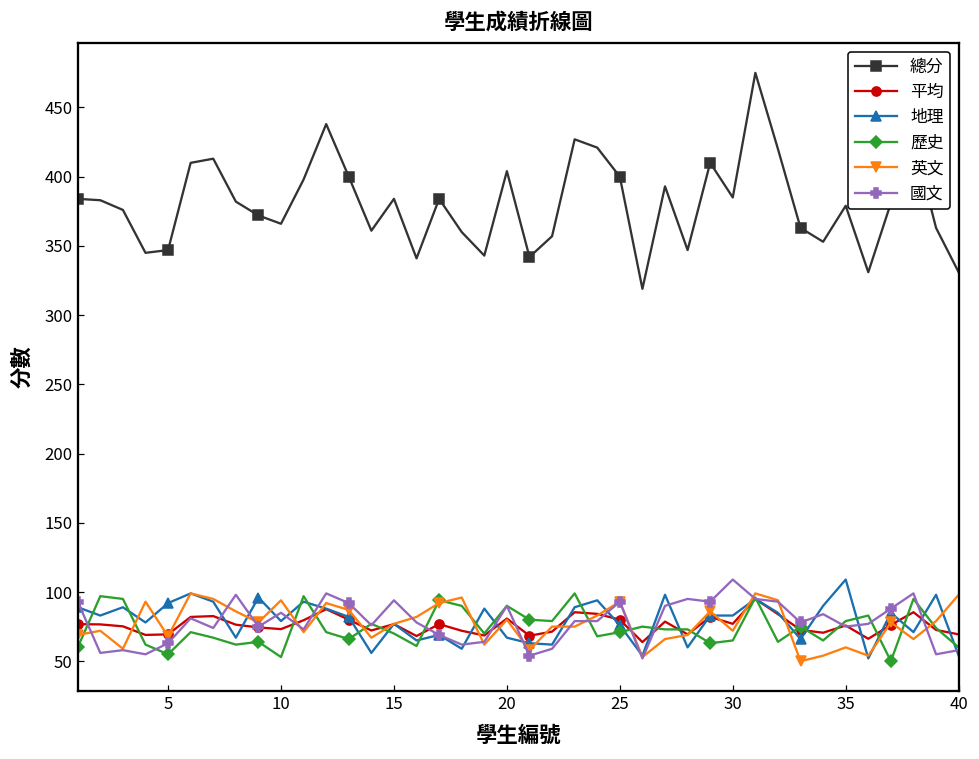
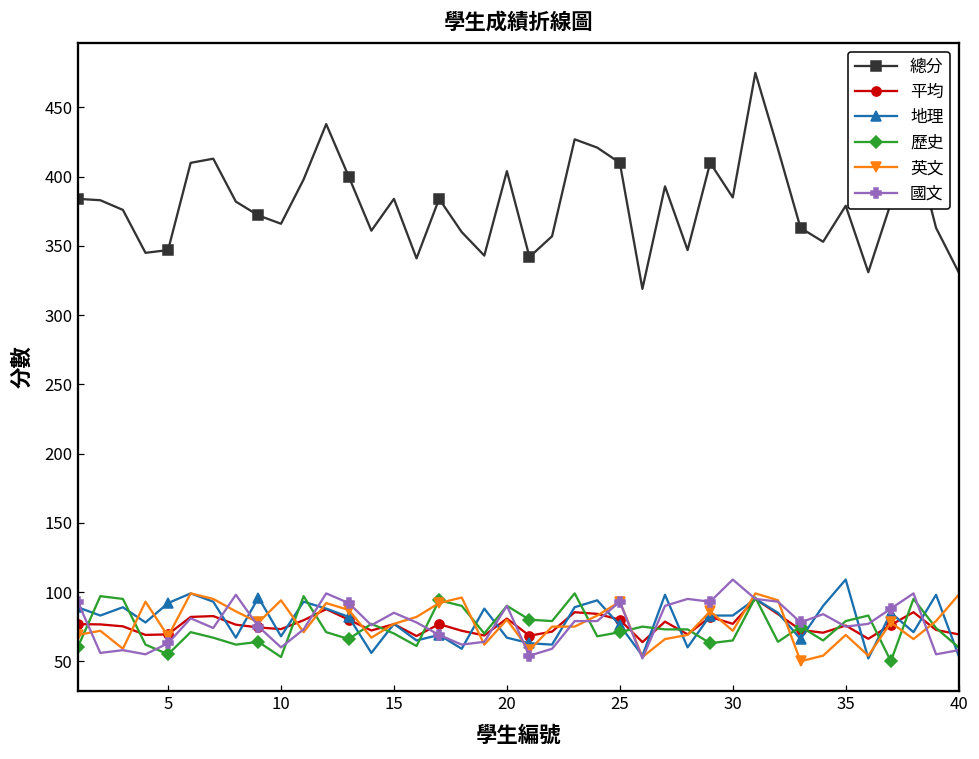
  {
    "總分": {
      "5": 347,
      "10": 366,
      "15": 384,
      "20": 404,
-     "25": 400,
+     "25": 410,
      "30": 385,
      "35": 379,
      "40": 331
    },
    "平均": {
      "10": 73,
      "25": 80,
      "30": 77,
      "40": 69
    },
    "地理": {
      "5": 92,
-     "10": 79,
+     "10": 68,
      "20": 67,
      "25": 76,
      "30": 83,
      "35": 109,
      "40": 54
    },
    "歷史": {
      "5": 55,
      "10": 53,
      "15": 70,
      "25": 71,
      "30": 65,
      "35": 79
    },
    "英文": {
      "10": 94,
      "30": 72,
-     "35": 60,
+     "35": 69,
      "40": 98
    },
    "國文": {
      "5": 63,
-     "10": 85,
-     "15": 94,
+     "10": 60,
+     "15": 85,
      "30": 109
    }
  }
